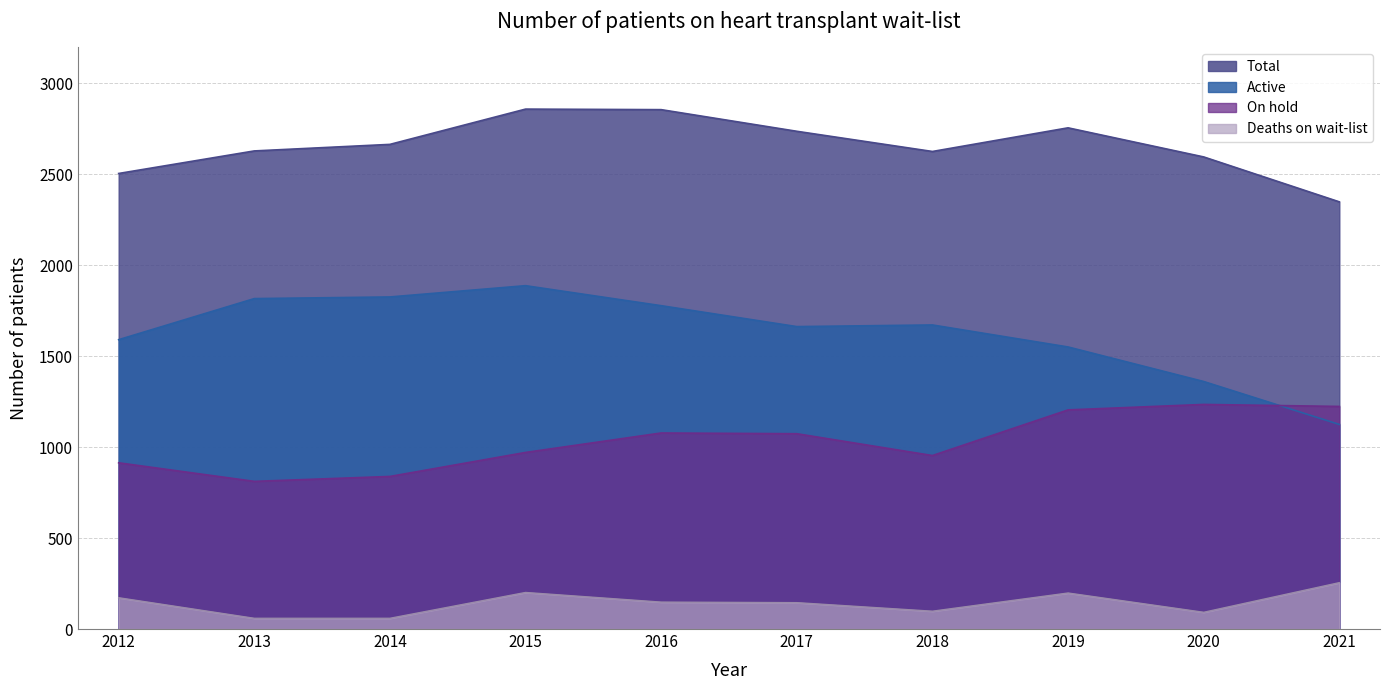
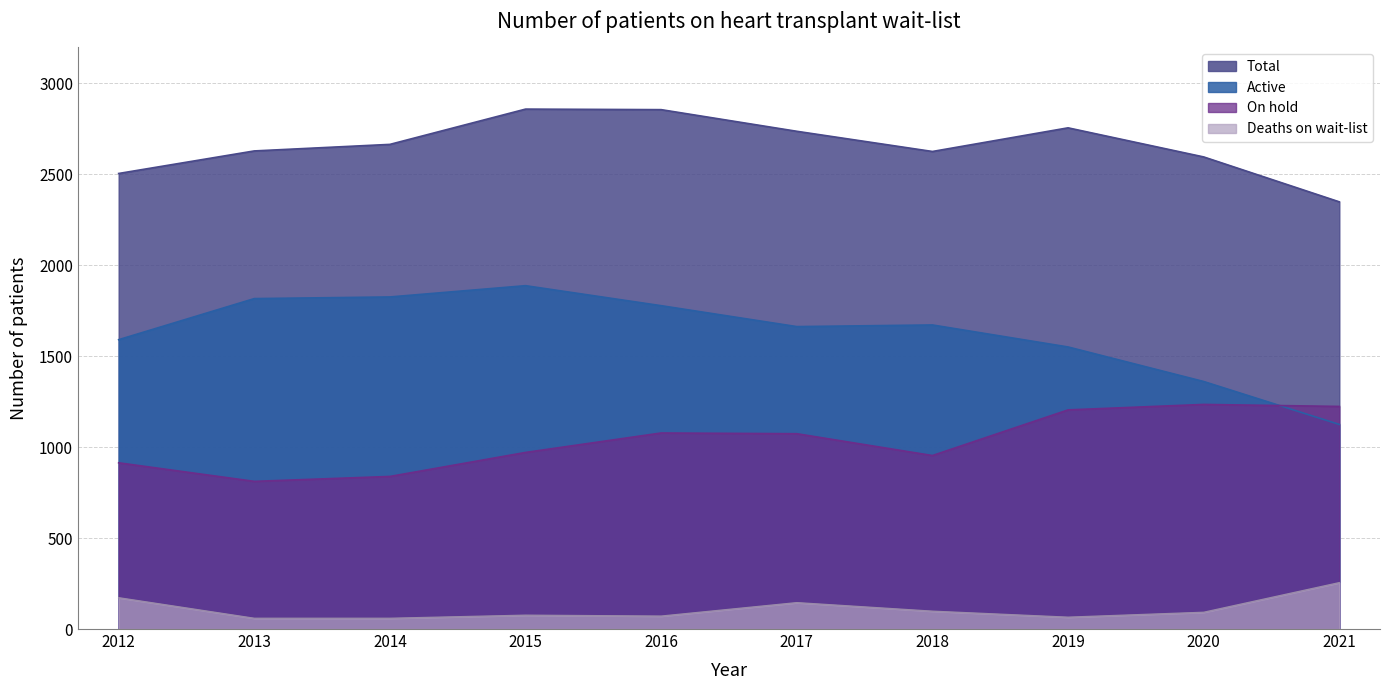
  {
    "Deaths on wait-list": {
      "2012": 170,
      "2013": 60,
      "2014": 60,
-     "2015": 200,
-     "2016": 150,
+     "2015": 80,
+     "2016": 70,
      "2017": 150,
      "2018": 100,
-     "2019": 200,
+     "2019": 70,
      "2020": 90,
      "2021": 260
    }
  }
